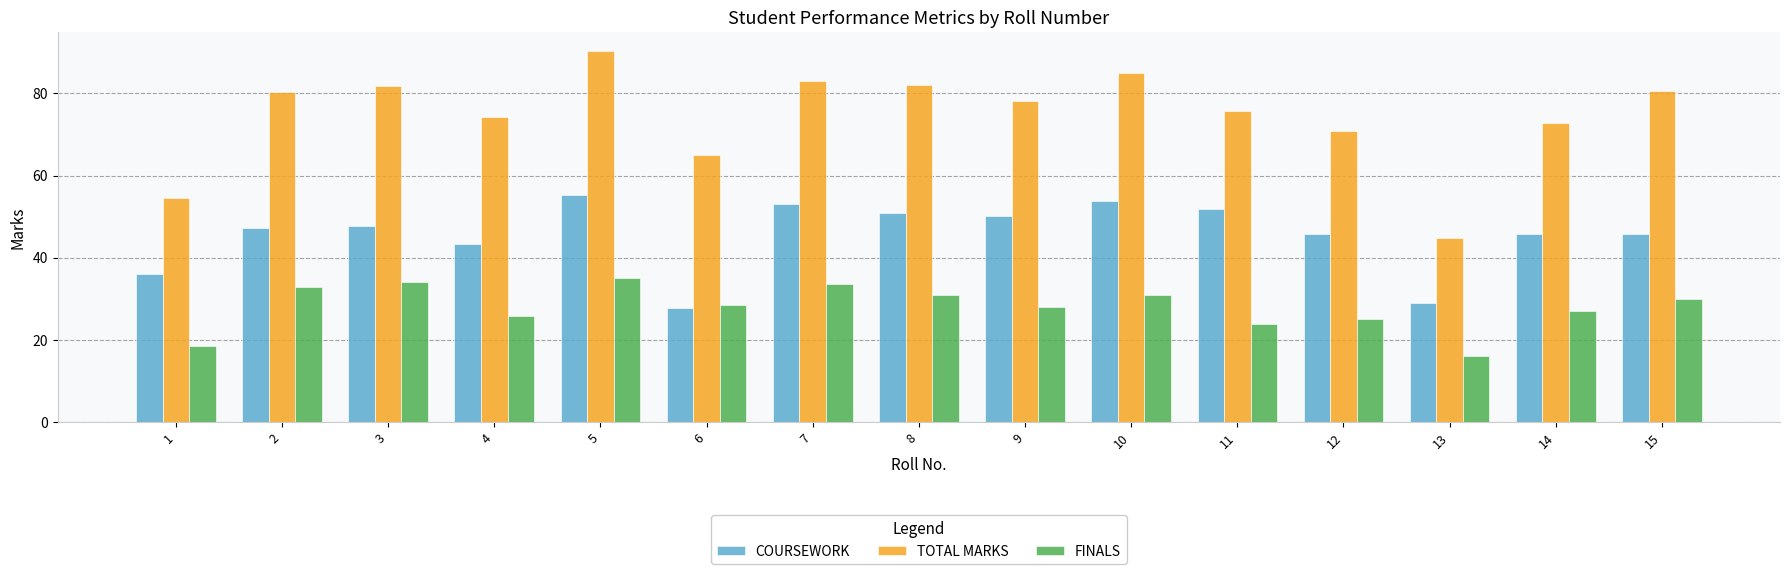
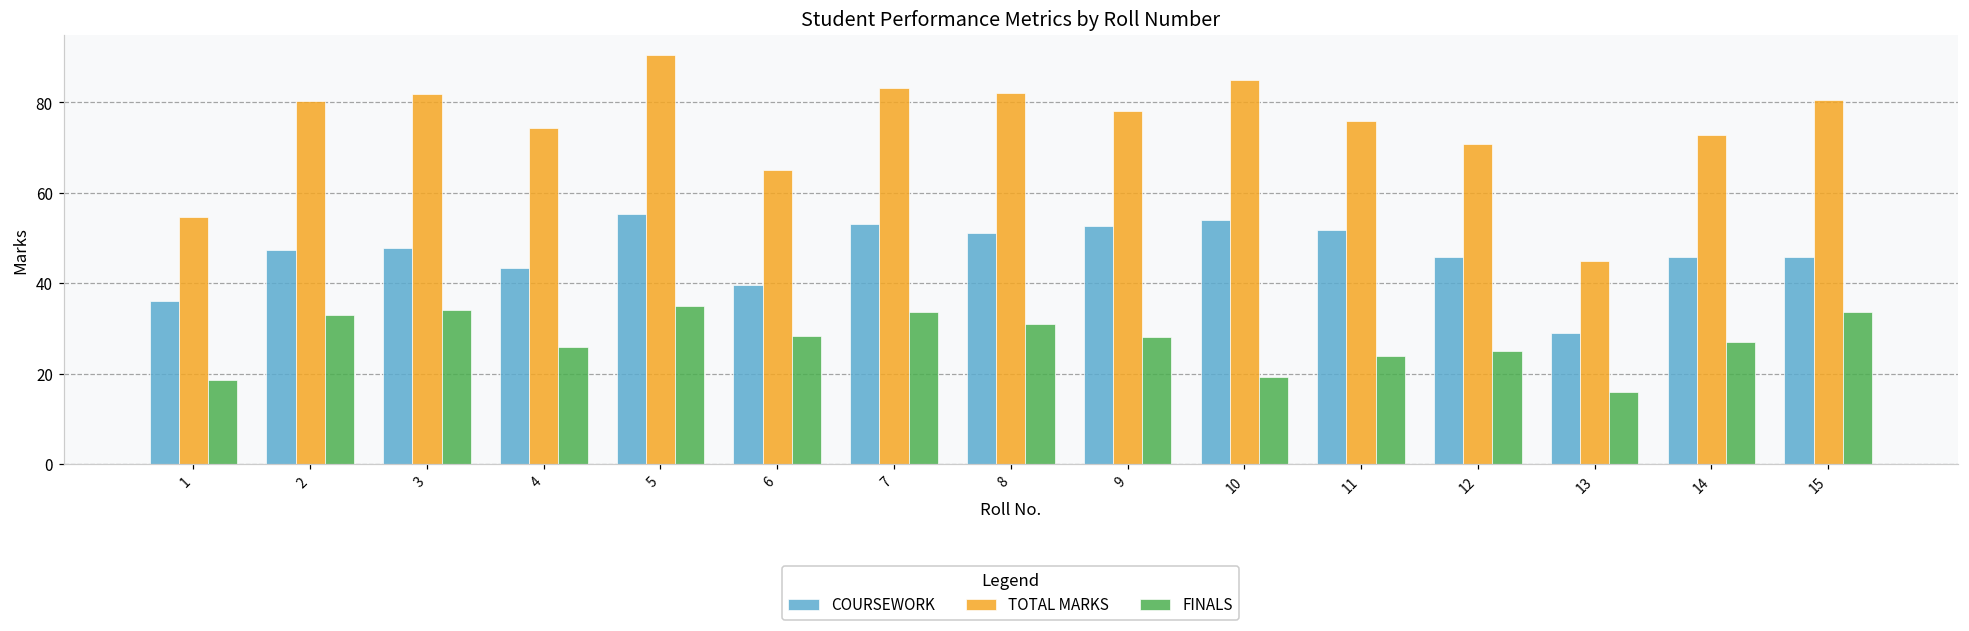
  {
    "COURSEWORK": {
      "1": 36,
      "2": 47,
      "3": 48,
      "4": 43,
      "5": 55,
-     "6": 28,
+     "6": 40,
      "7": 53,
      "8": 51,
-     "9": 50,
+     "9": 53,
      "10": 54,
      "11": 52,
      "12": 46,
      "13": 29,
      "14": 46,
      "15": 46
    },
    "TOTAL MARKS": {
      "1": 55,
      "2": 80,
      "3": 82,
      "4": 74,
      "5": 90,
      "6": 65,
      "7": 83,
      "8": 82,
      "9": 78,
      "10": 85,
      "11": 76,
      "12": 71,
      "13": 45,
      "14": 73,
      "15": 81
    },
    "FINALS": {
      "1": 19,
      "2": 33,
      "3": 34,
      "4": 26,
      "5": 35,
      "6": 28,
      "7": 34,
      "8": 31,
      "9": 28,
-     "10": 31,
+     "10": 19,
      "11": 24,
      "12": 25,
      "13": 16,
      "14": 27,
-     "15": 30
+     "15": 34
    }
  }
